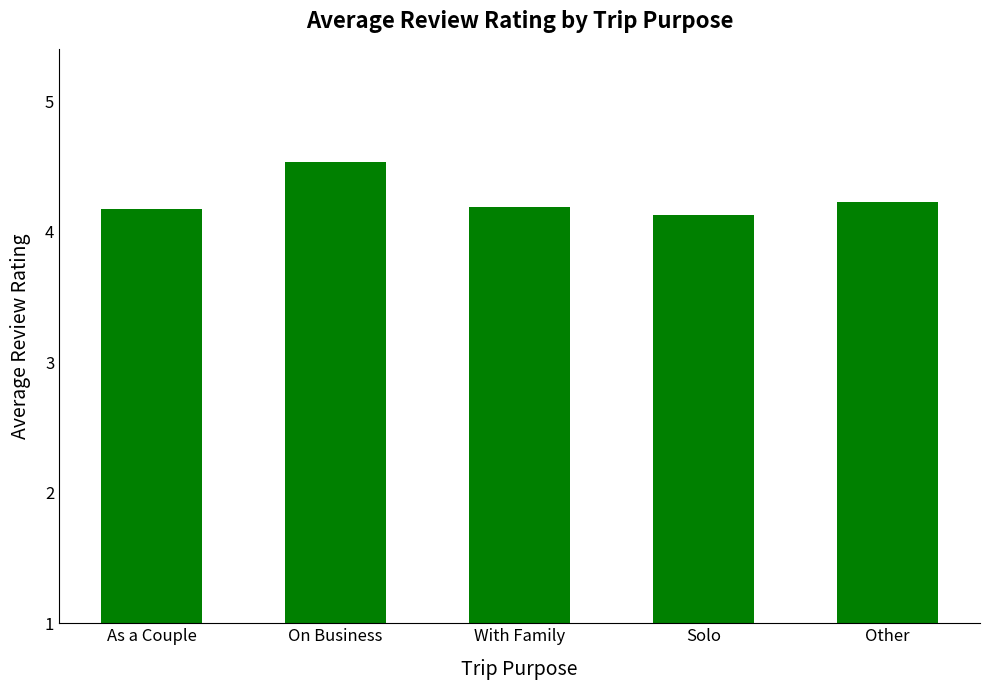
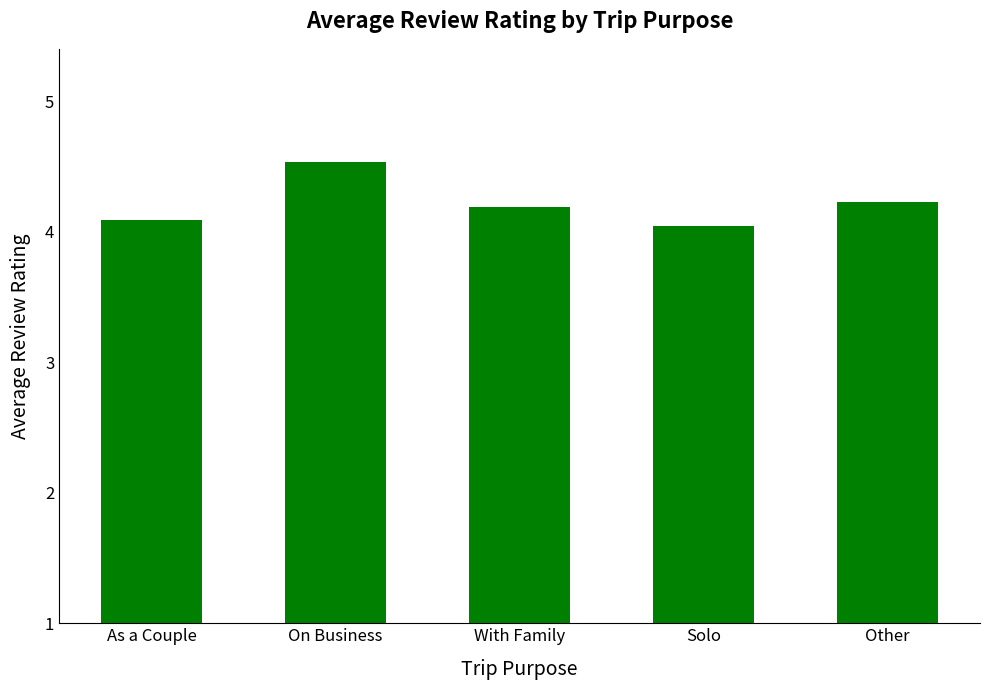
  {
-   "As a Couple": 4.17,
+   "As a Couple": 4.09,
    "On Business": 4.53,
    "With Family": 4.19,
-   "Solo": 4.13,
+   "Solo": 4.04,
    "Other": 4.23
  }
